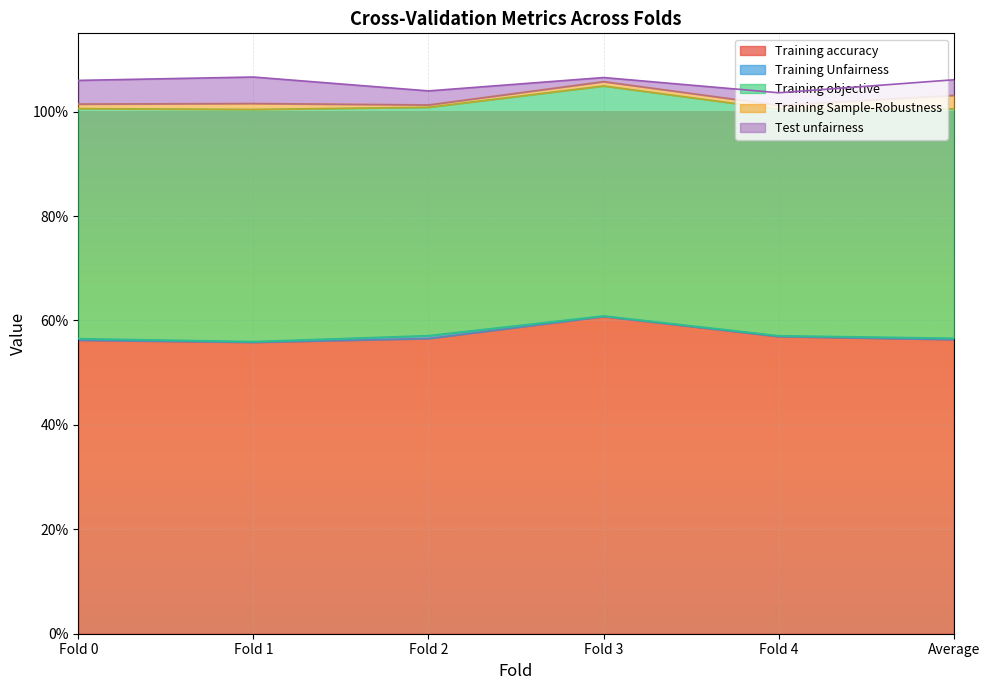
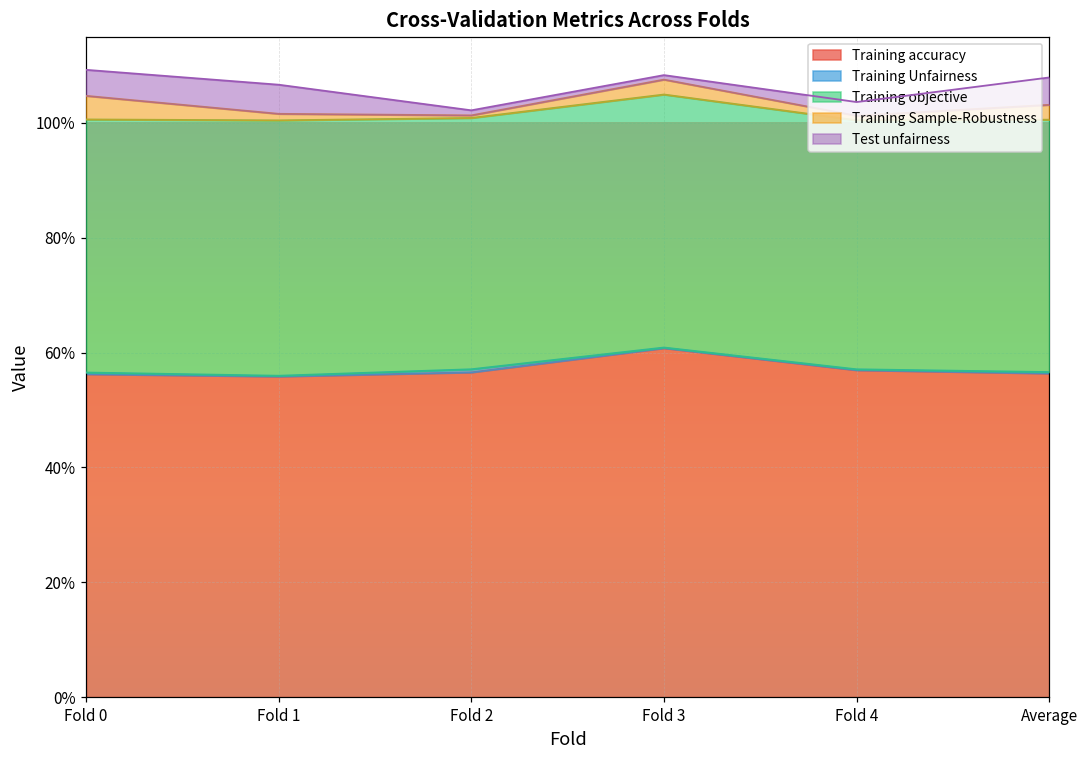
  {
    "Training accuracy": {
      "Fold 2": "57%"
    },
    "Training Unfairness": {
      "Fold 2": "1%"
    },
    "Training objective": {
      "Fold 0": "44%",
      "Fold 1": "44%",
      "Fold 3": "44%",
      "Average": "44%"
    },
    "Training Sample-Robustness": {
-     "Fold 0": "1%",
+     "Fold 0": "4%",
      "Fold 1": "1%",
-     "Fold 3": "1%",
+     "Fold 3": "3%",
      "Average": "3%"
    },
    "Test unfairness": {
      "Fold 0": "5%",
      "Fold 1": "5%",
-     "Fold 2": "3%",
+     "Fold 2": "1%",
      "Fold 3": "1%",
-     "Average": "3%"
+     "Average": "5%"
    }
  }
